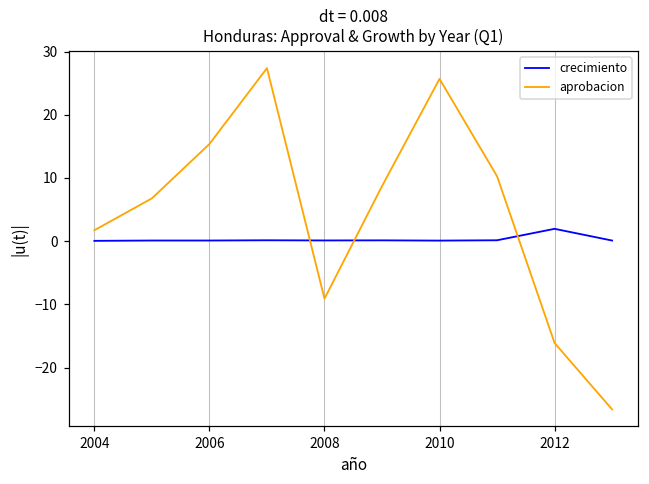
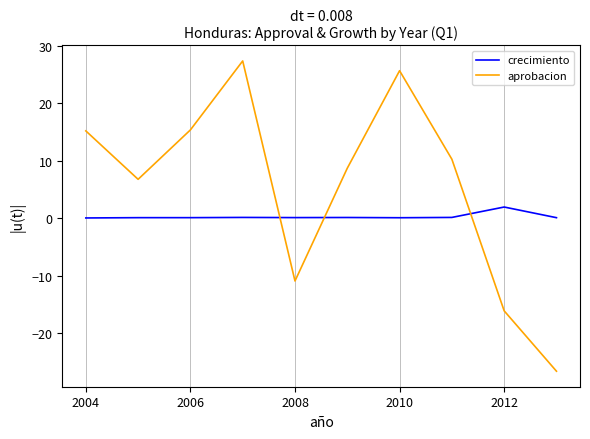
  {
    "crecimiento": {
      "2004": 0,
      "2006": 0,
      "2008": 0,
      "2010": 0,
      "2012": 2
    },
    "aprobacion": {
-     "2004": 2,
+     "2004": 15,
      "2006": 15,
-     "2008": -9,
+     "2008": -11,
      "2010": 26,
      "2012": -16
    }
  }
